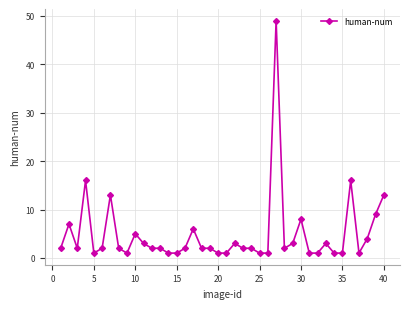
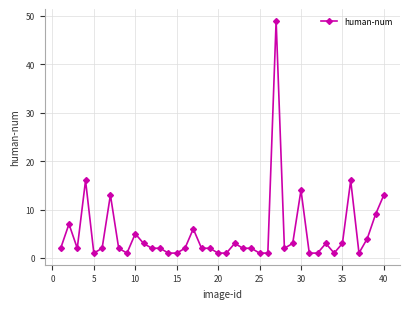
  {
    "5": 1,
    "10": 5,
    "15": 1,
    "20": 1,
    "25": 1,
-   "30": 8,
-   "35": 1,
+   "30": 14,
+   "35": 3,
    "40": 13
  }
